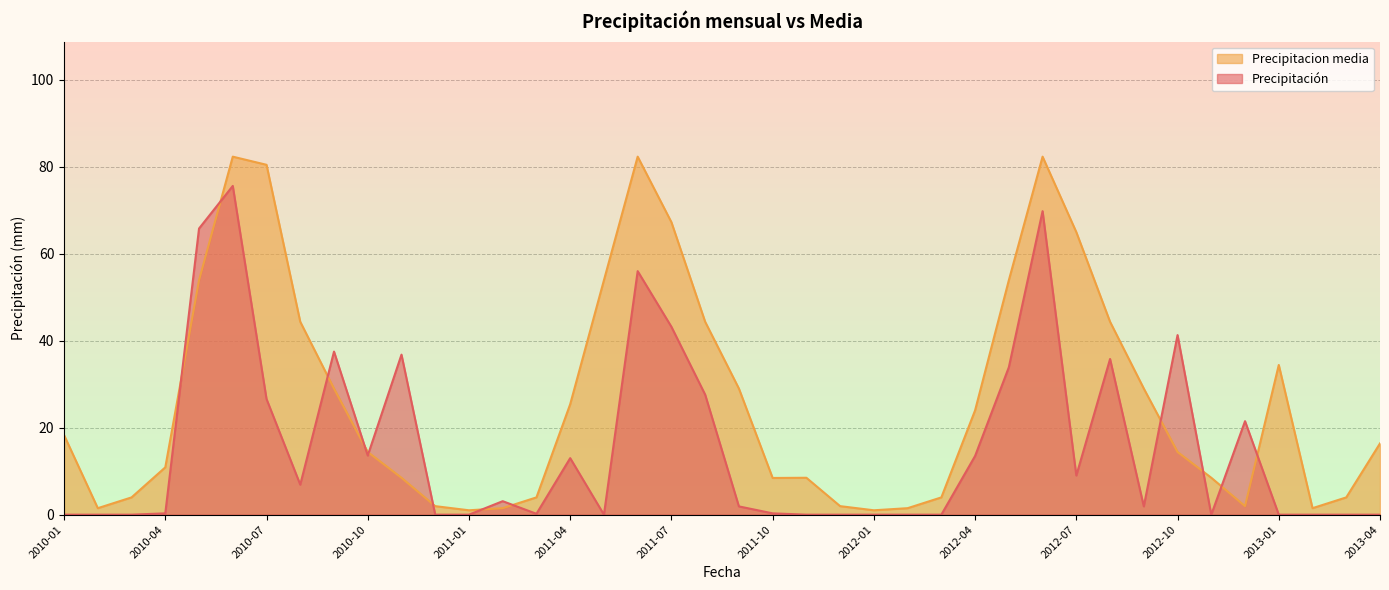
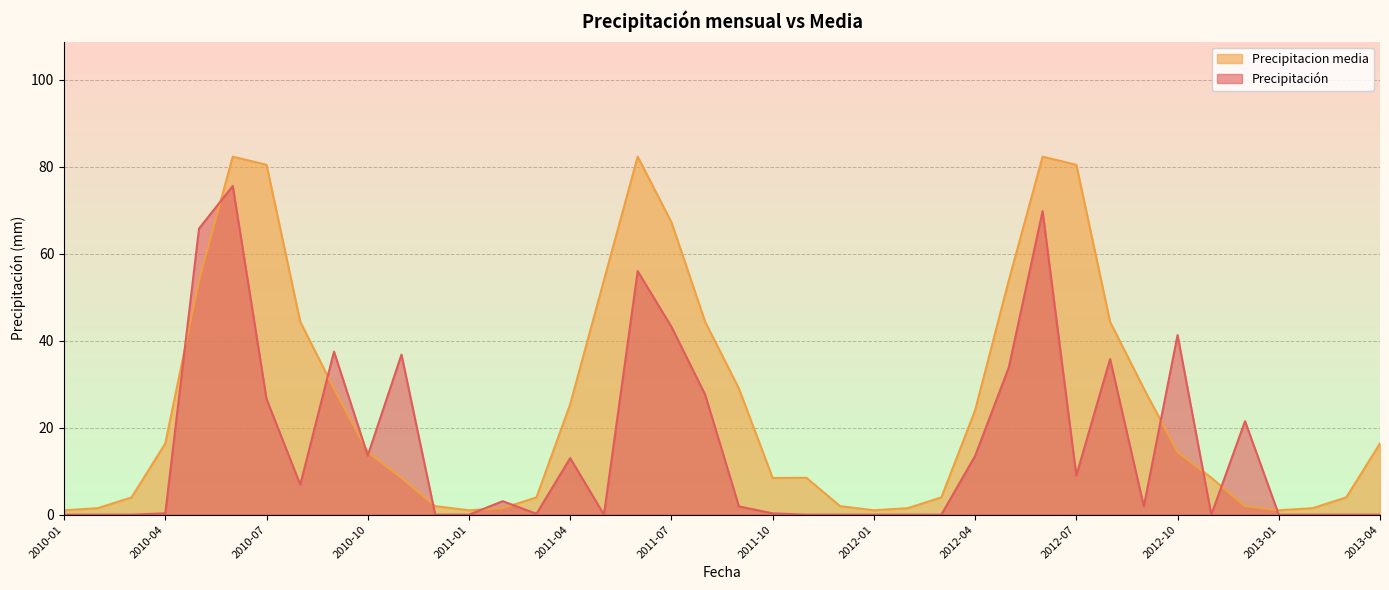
  {
    "Precipitacion media": {
-     "2010-01": 18,
-     "2010-04": 11,
+     "2010-01": 1,
+     "2010-04": 16,
      "2010-07": 80,
      "2010-10": 14,
      "2011-01": 1,
      "2011-04": 25,
      "2011-07": 67,
      "2011-10": 8,
      "2012-01": 1,
      "2012-04": 24,
-     "2012-07": 65,
+     "2012-07": 80,
      "2012-10": 14,
-     "2013-01": 34,
+     "2013-01": 1,
      "2013-04": 16
    },
    "Precipitación": {
      "2010-01": 0,
      "2010-04": 0,
      "2010-07": 27,
      "2010-10": 14,
      "2011-01": 0,
      "2011-04": 13,
      "2011-07": 43,
      "2011-10": 0,
      "2012-01": 0,
      "2012-04": 14,
      "2012-07": 9,
      "2012-10": 41,
      "2013-01": 0,
      "2013-04": 0
    }
  }
